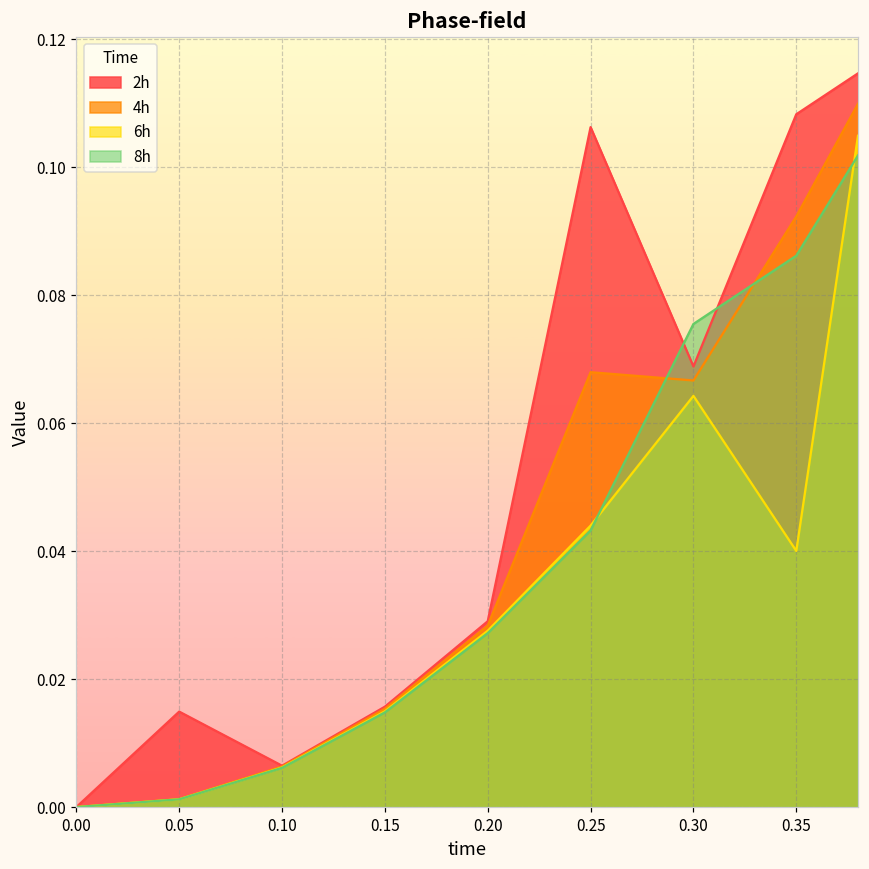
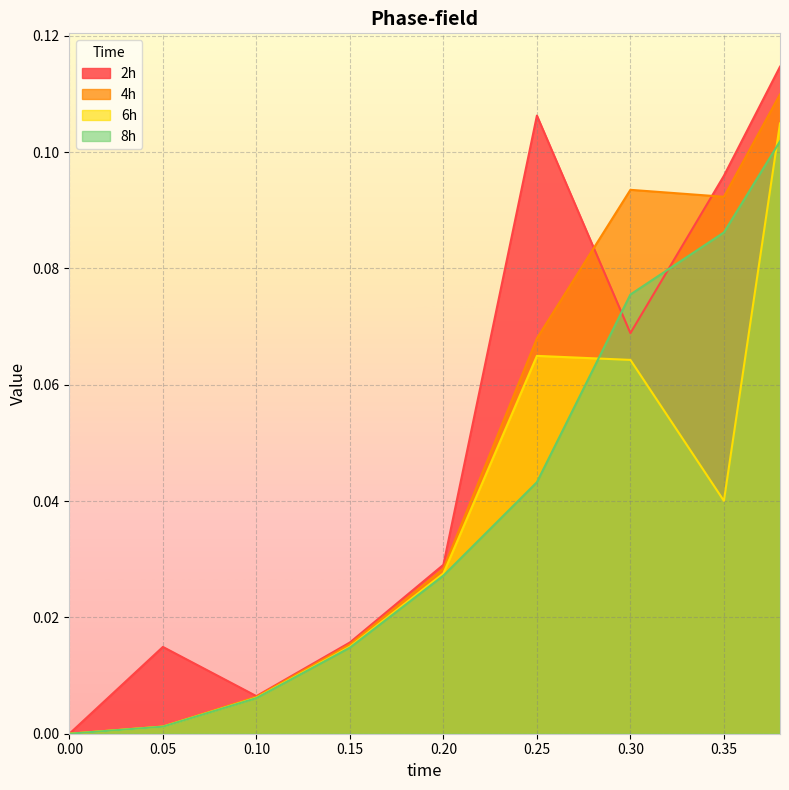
  {
    "2h": {
      "0.05": 0.015,
      "0.20": 0.029,
      "0.25": 0.106,
      "0.30": 0.069,
-     "0.35": 0.108
+     "0.35": 0.096
    },
    "4h": {
      "0.20": 0.028,
      "0.25": 0.068,
-     "0.30": 0.067,
+     "0.30": 0.094,
      "0.35": 0.092
    },
    "6h": {
-     "0.25": 0.044,
+     "0.25": 0.065,
      "0.30": 0.064,
      "0.35": 0.040
    },
    "8h": {
      "0.25": 0.043,
      "0.30": 0.076,
      "0.35": 0.086
    }
  }
